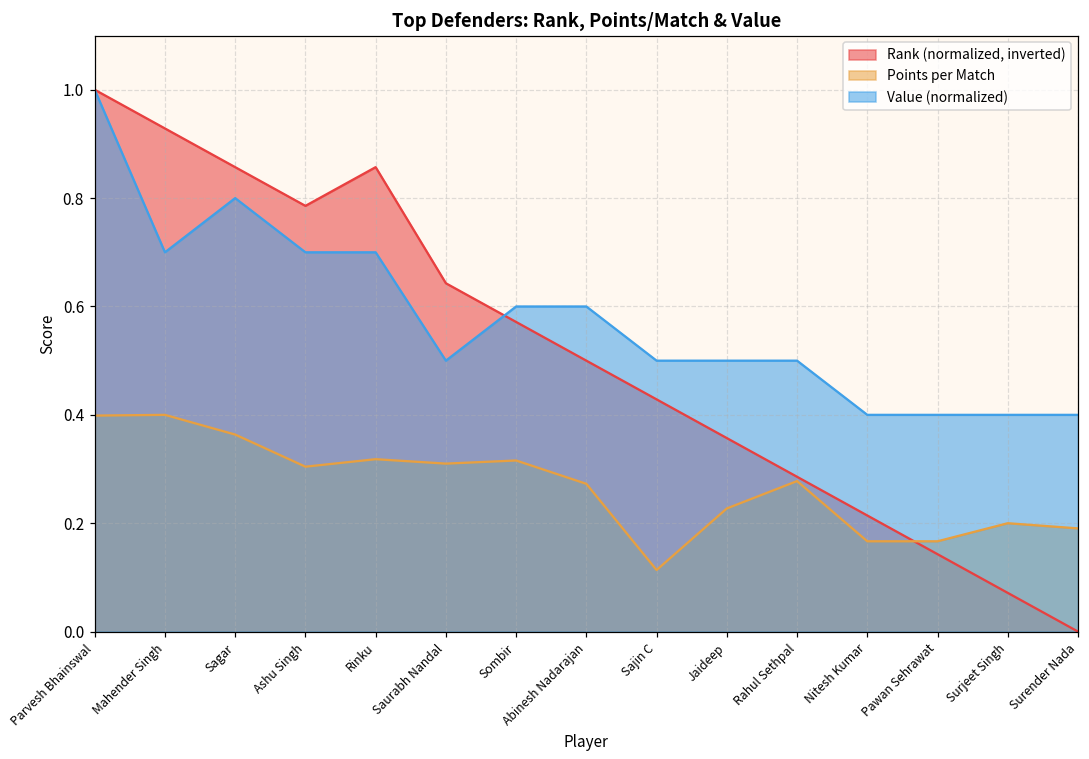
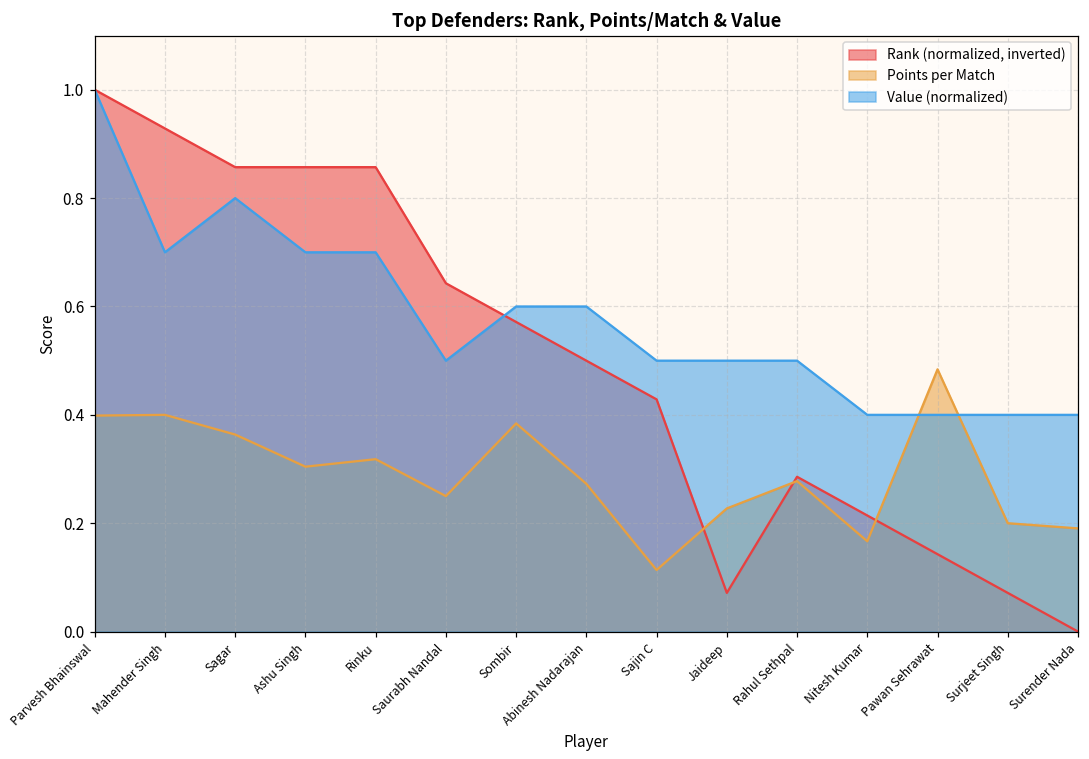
  {
    "Rank (normalized, inverted)": {
      "Mahender Singh": 0.93,
      "Sagar": 0.86,
-     "Ashu Singh": 0.79,
+     "Ashu Singh": 0.86,
      "Rinku": 0.86,
      "Saurabh Nandal": 0.64,
      "Sombir": 0.57,
      "Abinesh Nadarajan": 0.50,
      "Sajin C": 0.43,
-     "Jaideep": 0.36,
+     "Jaideep": 0.07,
      "Rahul Sethpal": 0.29,
      "Nitesh Kumar": 0.21,
      "Pawan Sehrawat": 0.14,
      "Surjeet Singh": 0.07,
      "Surender Nada": 0.00
    },
    "Points per Match": {
      "Parvesh Bhainswal": 0.40,
      "Mahender Singh": 0.40,
      "Sagar": 0.36,
      "Ashu Singh": 0.30,
      "Rinku": 0.32,
-     "Saurabh Nandal": 0.31,
-     "Sombir": 0.32,
+     "Saurabh Nandal": 0.25,
+     "Sombir": 0.38,
      "Abinesh Nadarajan": 0.27,
      "Sajin C": 0.11,
      "Jaideep": 0.23,
      "Rahul Sethpal": 0.28,
      "Nitesh Kumar": 0.17,
-     "Pawan Sehrawat": 0.17,
+     "Pawan Sehrawat": 0.48,
      "Surjeet Singh": 0.20,
      "Surender Nada": 0.19
    },
    "Value (normalized)": {
      "Mahender Singh": 0.70,
      "Sagar": 0.80,
      "Ashu Singh": 0.70,
      "Rinku": 0.70,
      "Saurabh Nandal": 0.50,
      "Sombir": 0.60,
      "Abinesh Nadarajan": 0.60,
      "Sajin C": 0.50,
      "Jaideep": 0.50,
      "Rahul Sethpal": 0.50,
      "Nitesh Kumar": 0.40,
      "Pawan Sehrawat": 0.40,
      "Surjeet Singh": 0.40,
      "Surender Nada": 0.40
    }
  }
